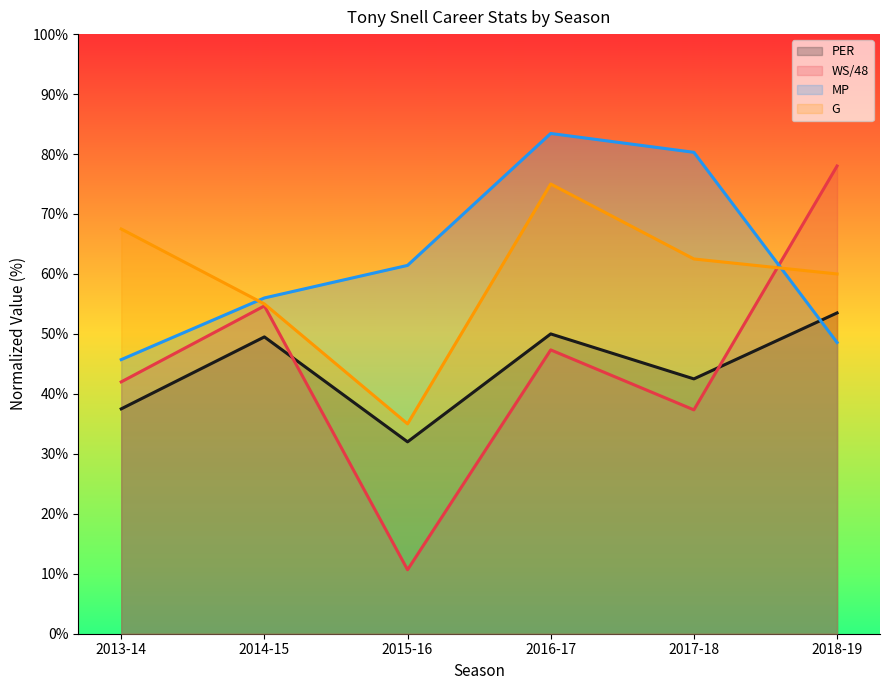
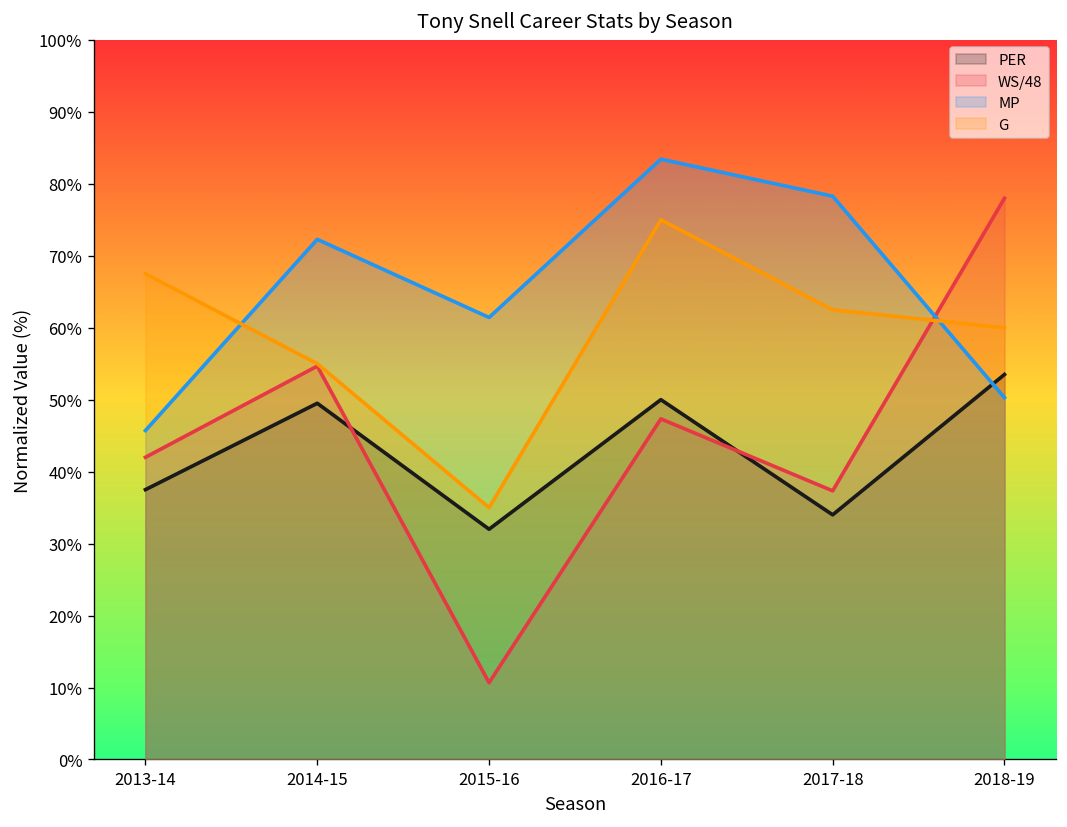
  {
    "PER": {
      "2013-14": "38%",
      "2014-15": "50%",
      "2015-16": "32%",
      "2016-17": "50%",
-     "2017-18": "43%",
+     "2017-18": "34%",
      "2018-19": "53%"
    },
    "MP": {
      "2013-14": "46%",
-     "2014-15": "56%",
+     "2014-15": "72%",
      "2015-16": "61%",
      "2016-17": "83%",
-     "2017-18": "80%",
-     "2018-19": "49%"
+     "2017-18": "78%",
+     "2018-19": "50%"
    }
  }
